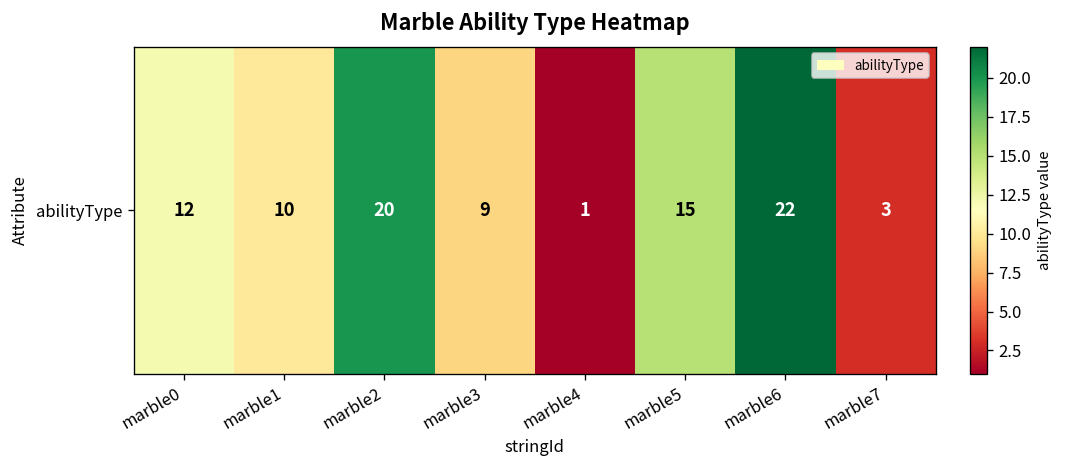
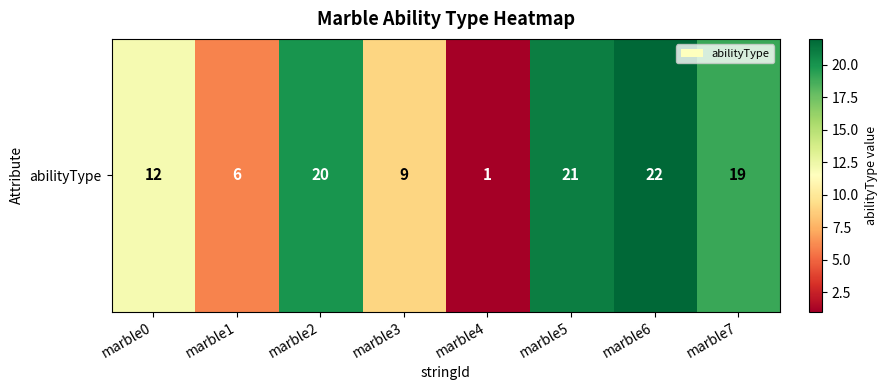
  {
    "abilityType": {
      "marble0": 12,
-     "marble1": 10,
+     "marble1": 6,
      "marble2": 20,
      "marble3": 9,
      "marble4": 1,
-     "marble5": 15,
+     "marble5": 21,
      "marble6": 22,
-     "marble7": 3
+     "marble7": 19
    }
  }
